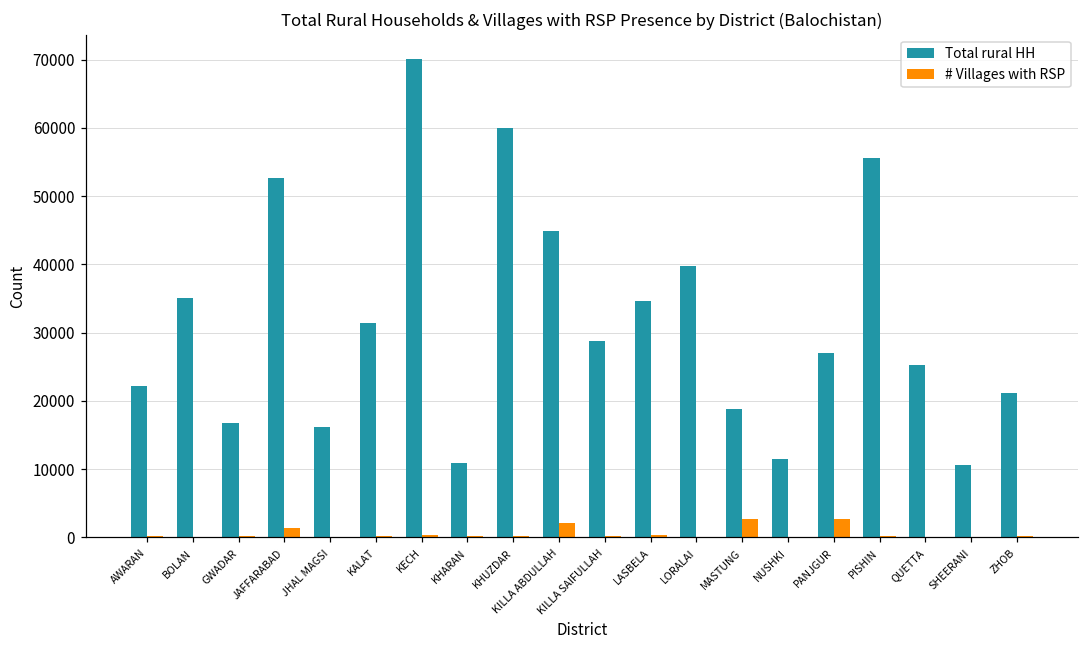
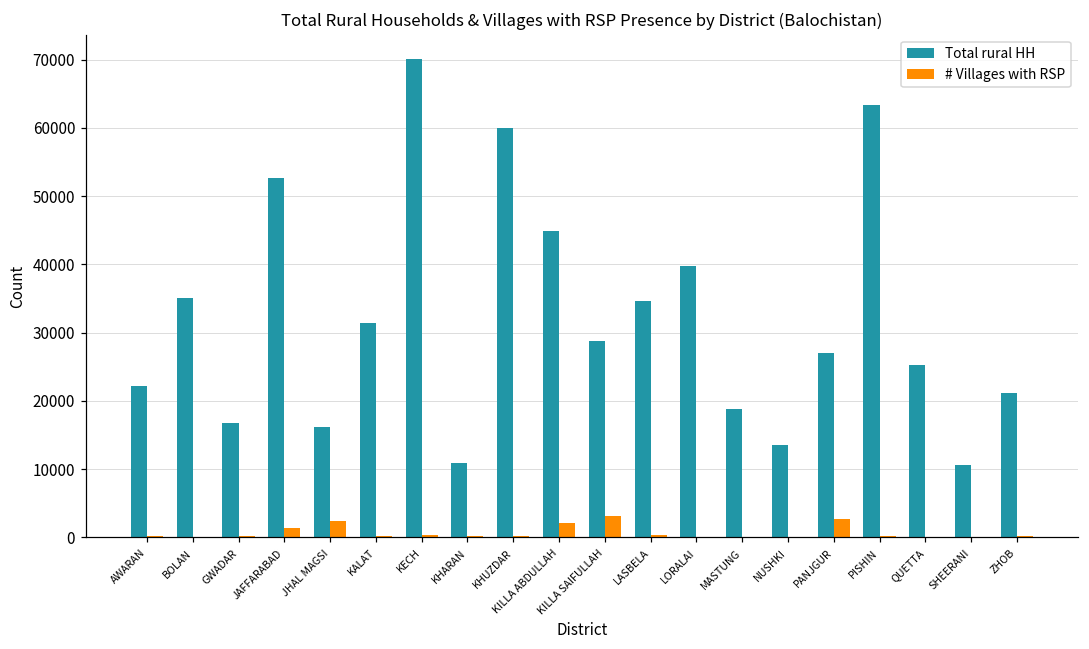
  {
    "Total rural HH": {
      "AWARAN": 22000,
      "BOLAN": 35000,
      "GWADAR": 17000,
      "JAFFARABAD": 53000,
      "JHAL MAGSI": 16000,
      "KALAT": 31000,
      "KECH": 70000,
      "KHARAN": 11000,
      "KHUZDAR": 60000,
      "KILLA ABDULLAH": 45000,
      "KILLA SAIFULLAH": 29000,
      "LASBELA": 35000,
      "LORALAI": 40000,
      "MASTUNG": 19000,
-     "NUSHKI": 11000,
+     "NUSHKI": 14000,
      "PANJGUR": 27000,
-     "PISHIN": 56000,
+     "PISHIN": 63000,
      "QUETTA": 25000,
      "SHEERANI": 11000,
      "ZHOB": 21000
    },
    "# Villages with RSP": {
      "JAFFARABAD": 1000,
-     "JHAL MAGSI": 0,
+     "JHAL MAGSI": 2000,
      "KILLA ABDULLAH": 2000,
-     "KILLA SAIFULLAH": 0,
-     "MASTUNG": 3000,
+     "KILLA SAIFULLAH": 3000,
+     "MASTUNG": 0,
      "PANJGUR": 3000,
      "QUETTA": 0
    }
  }
